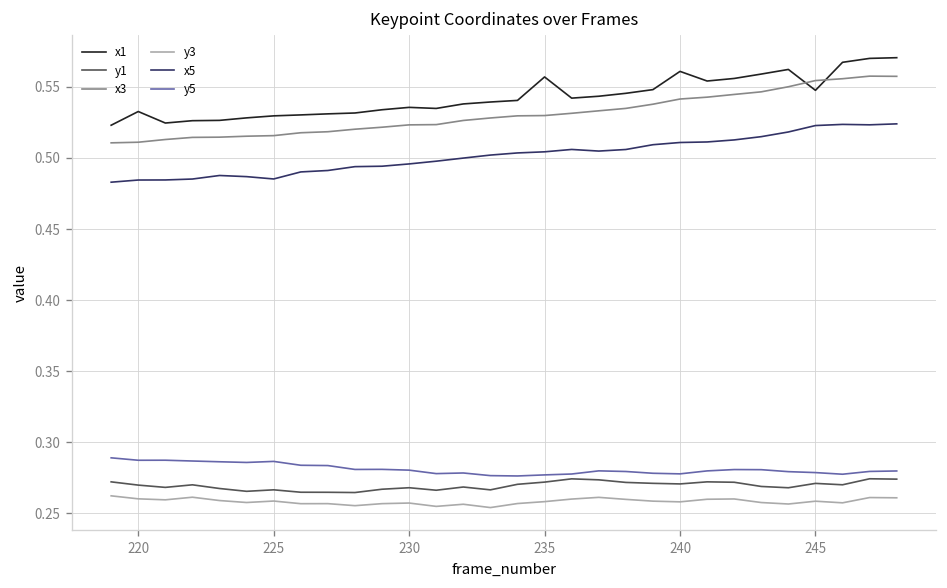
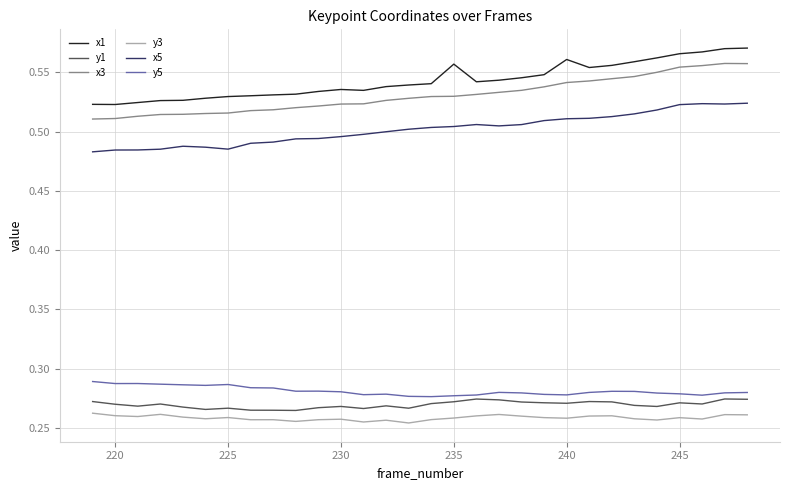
  {
    "x1": {
-     "220": 0.533,
+     "220": 0.523,
      "225": 0.530,
      "230": 0.536,
      "235": 0.557,
      "240": 0.561,
-     "245": 0.548
+     "245": 0.566
    }
  }
